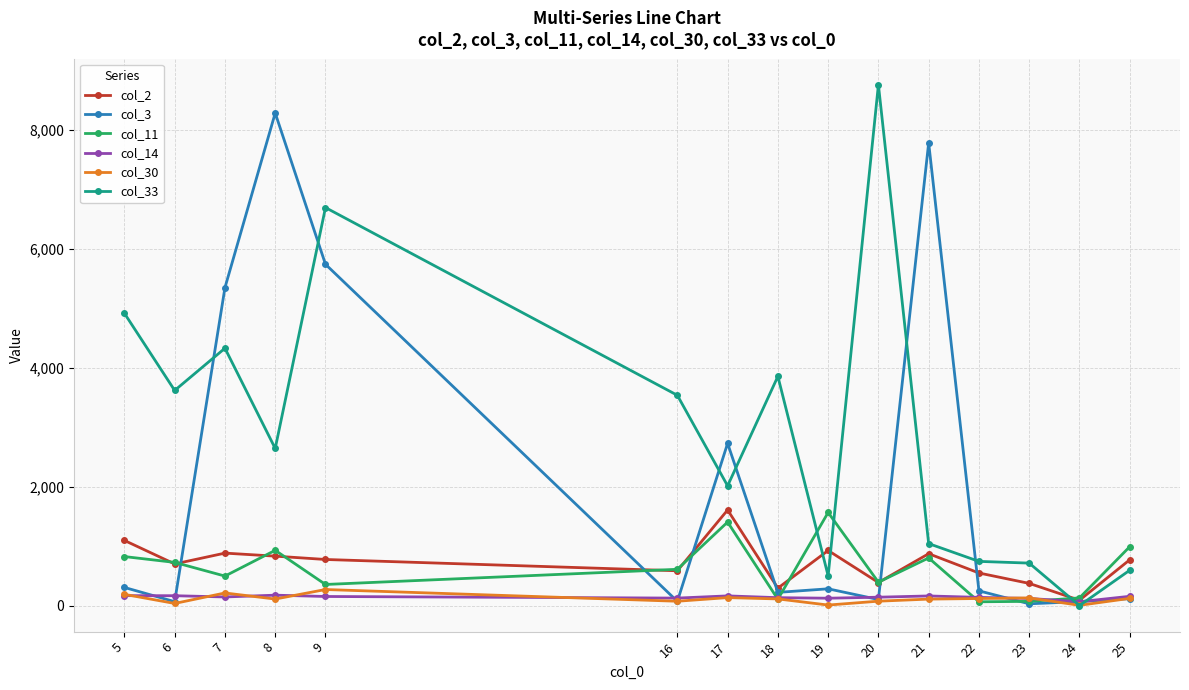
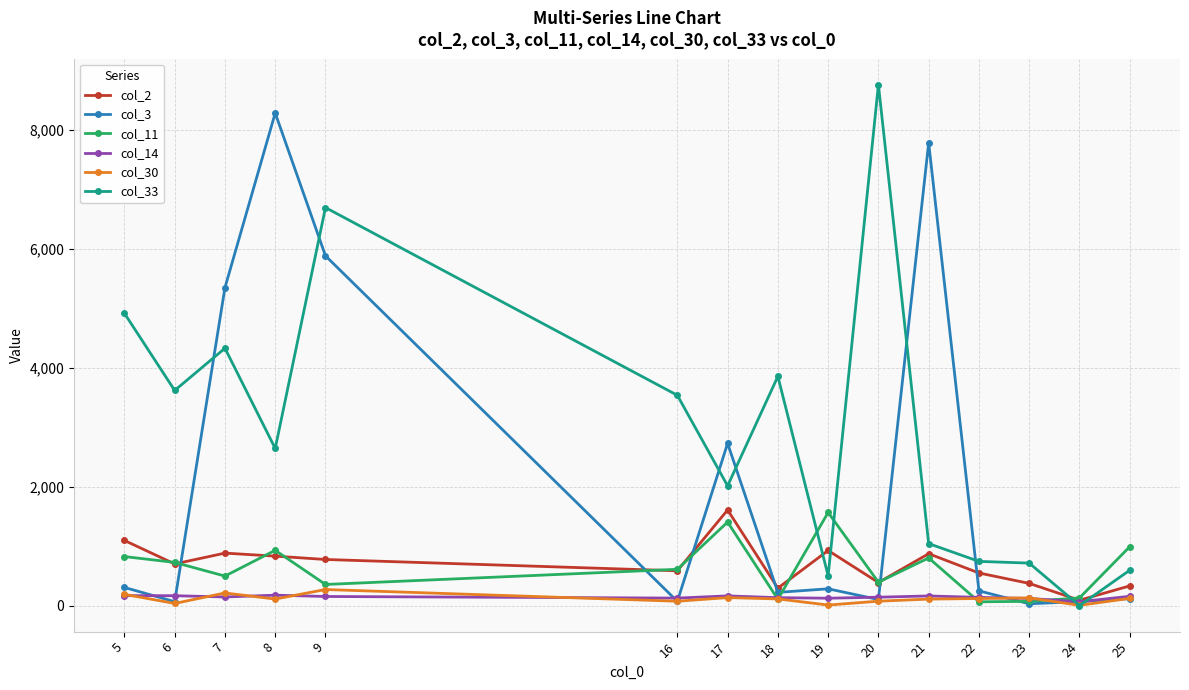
  {
    "col_2": {
      "5": "1,100",
      "7": "900",
      "8": "800",
      "9": "800",
      "17": "1,600",
      "18": "300",
      "19": "900",
      "21": "900",
      "22": "500",
      "23": "400",
-     "25": "800"
+     "25": "300"
    },
    "col_3": {
      "5": "300",
      "7": "5,300",
      "8": "8,300",
-     "9": "5,700",
+     "9": "5,900",
      "17": "2,700",
      "18": "200",
      "19": "300",
      "21": "7,800",
      "22": "200"
    },
    "col_14": {
      "6": "200",
      "7": "100",
      "8": "200",
      "9": "200",
      "16": "100",
      "19": "100",
      "21": "200"
    },
    "col_30": {
      "7": "200",
      "8": "100",
      "9": "300",
      "19": "0",
      "21": "100"
    }
  }
